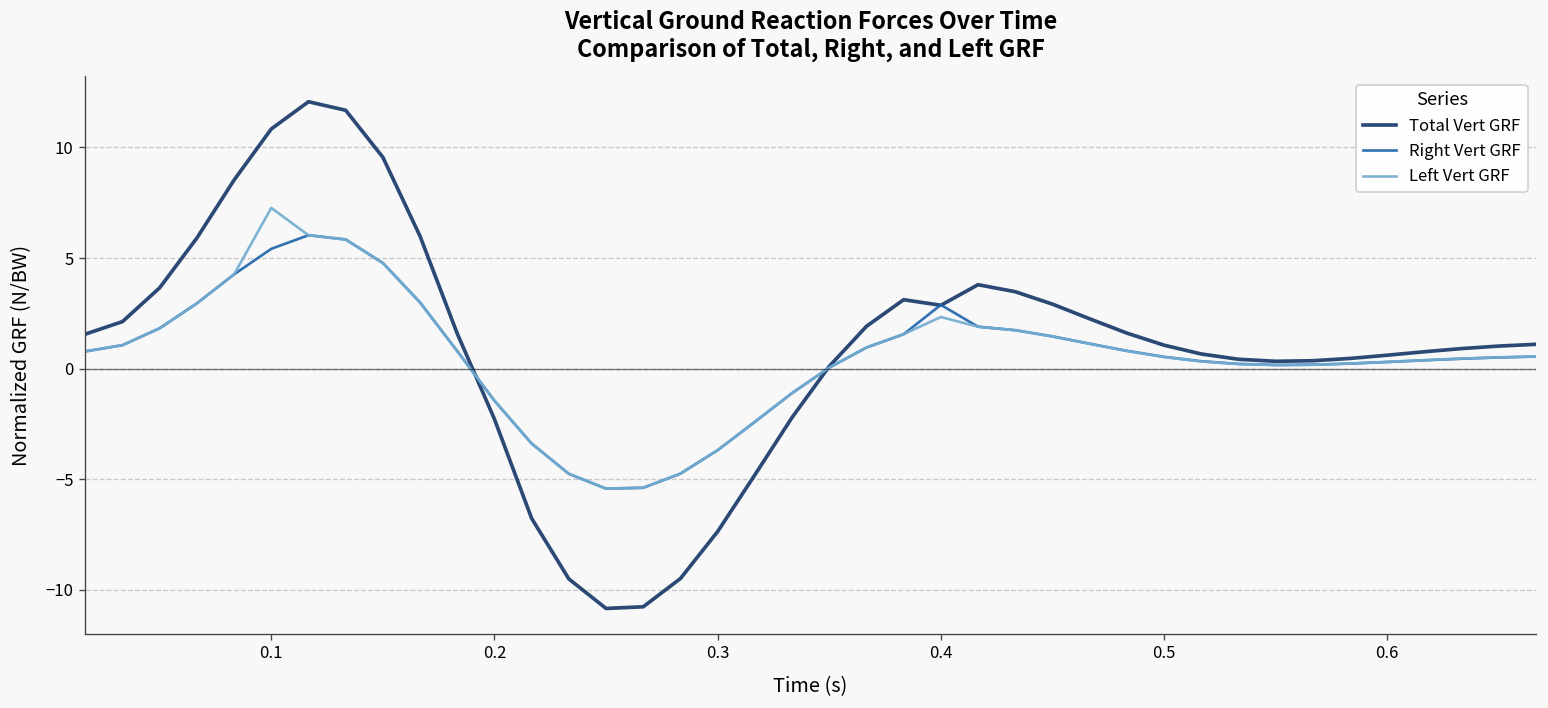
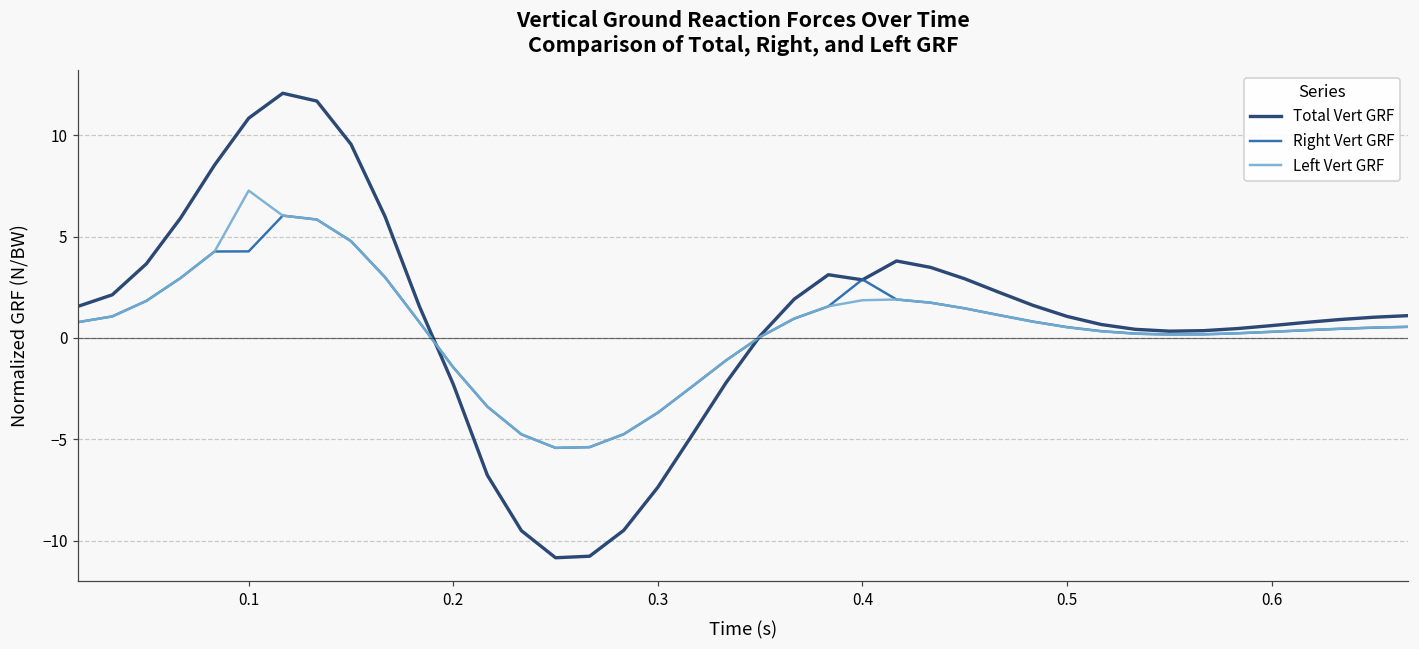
  {
    "Total Vert GRF": {
      "0.1": 10.8,
      "0.2": -2.3,
      "0.3": -7.4,
      "0.5": 1.1,
      "0.6": 0.6
    },
    "Right Vert GRF": {
-     "0.1": 5.4
+     "0.1": 4.3
    },
    "Left Vert GRF": {
      "0.1": 7.3,
-     "0.4": 2.3
+     "0.4": 1.9
    }
  }
